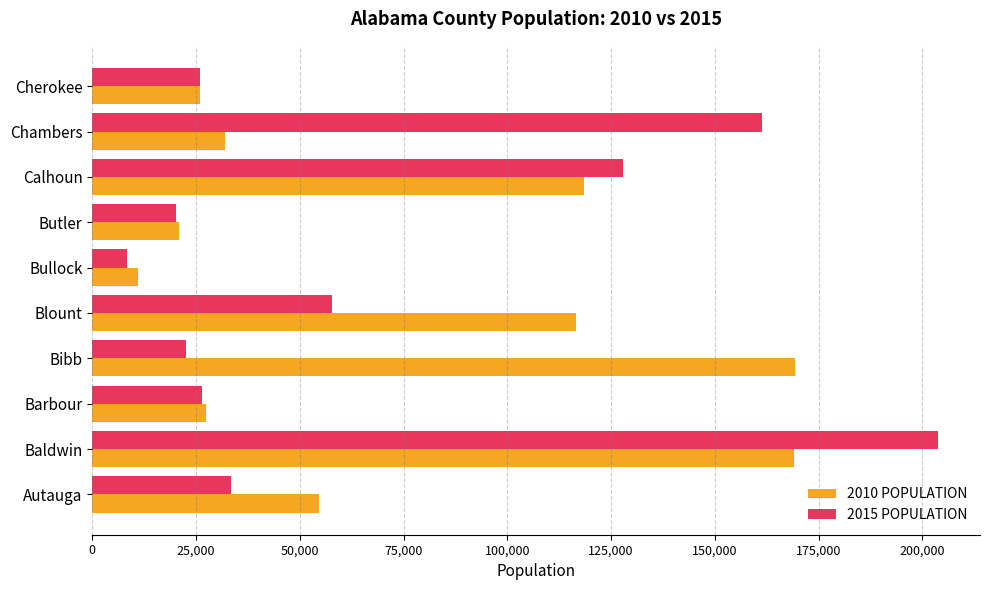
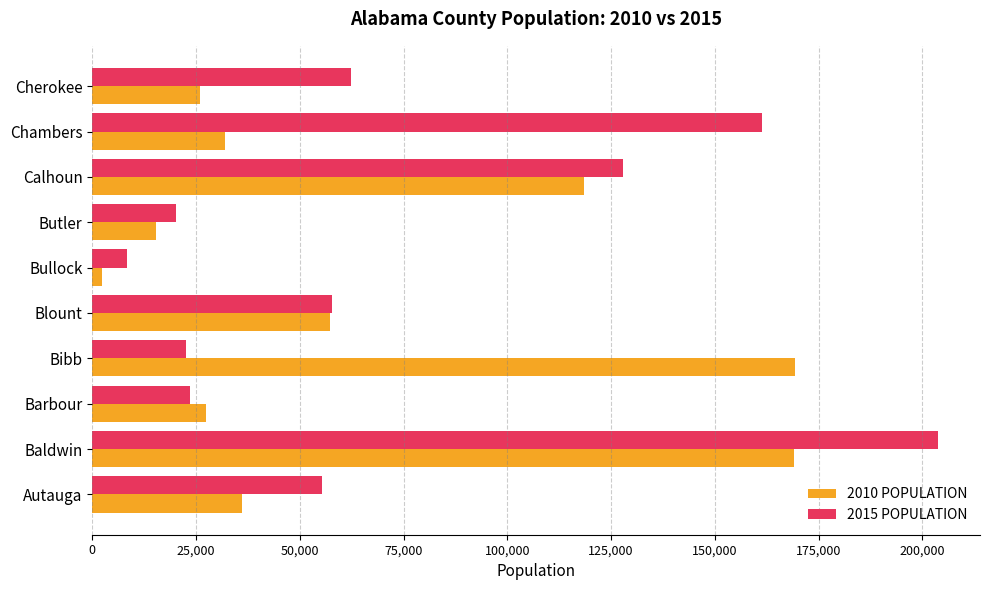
  {
    "2010 POPULATION": {
      "Cherokee": "26,000",
      "Chambers": "32,000",
      "Calhoun": "119,000",
-     "Butler": "21,000",
-     "Bullock": "11,000",
-     "Blount": "117,000",
+     "Butler": "15,000",
+     "Bullock": "2,000",
+     "Blount": "57,000",
      "Bibb": "169,000",
      "Barbour": "27,000",
      "Baldwin": "169,000",
-     "Autauga": "55,000"
+     "Autauga": "36,000"
    },
    "2015 POPULATION": {
-     "Cherokee": "26,000",
+     "Cherokee": "62,000",
      "Chambers": "161,000",
      "Calhoun": "128,000",
      "Butler": "20,000",
      "Bullock": "8,000",
      "Blount": "58,000",
      "Bibb": "23,000",
-     "Barbour": "26,000",
+     "Barbour": "23,000",
      "Baldwin": "204,000",
-     "Autauga": "33,000"
+     "Autauga": "55,000"
    }
  }
